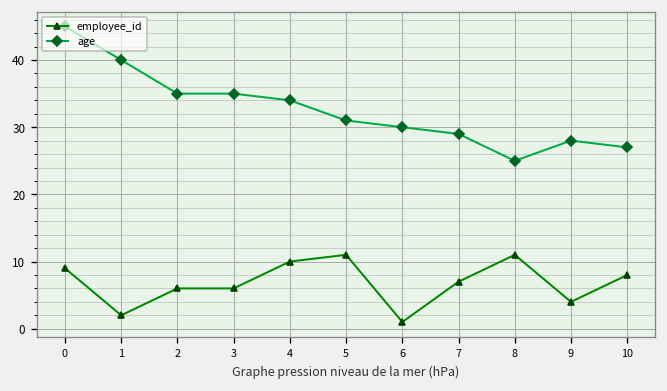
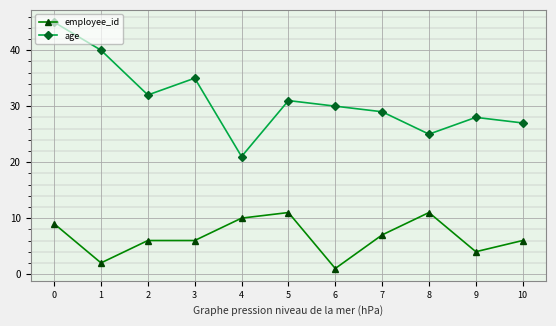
  {
    "employee_id": {
      "0": 9,
      "1": 2,
      "2": 6,
      "3": 6,
      "4": 10,
      "5": 11,
      "6": 1,
      "7": 7,
      "8": 11,
      "9": 4,
-     "10": 8
+     "10": 6
    },
    "age": {
      "1": 40,
-     "2": 35,
+     "2": 32,
      "3": 35,
-     "4": 34,
+     "4": 21,
      "5": 31,
      "6": 30,
      "7": 29,
      "8": 25,
      "9": 28,
      "10": 27
    }
  }
